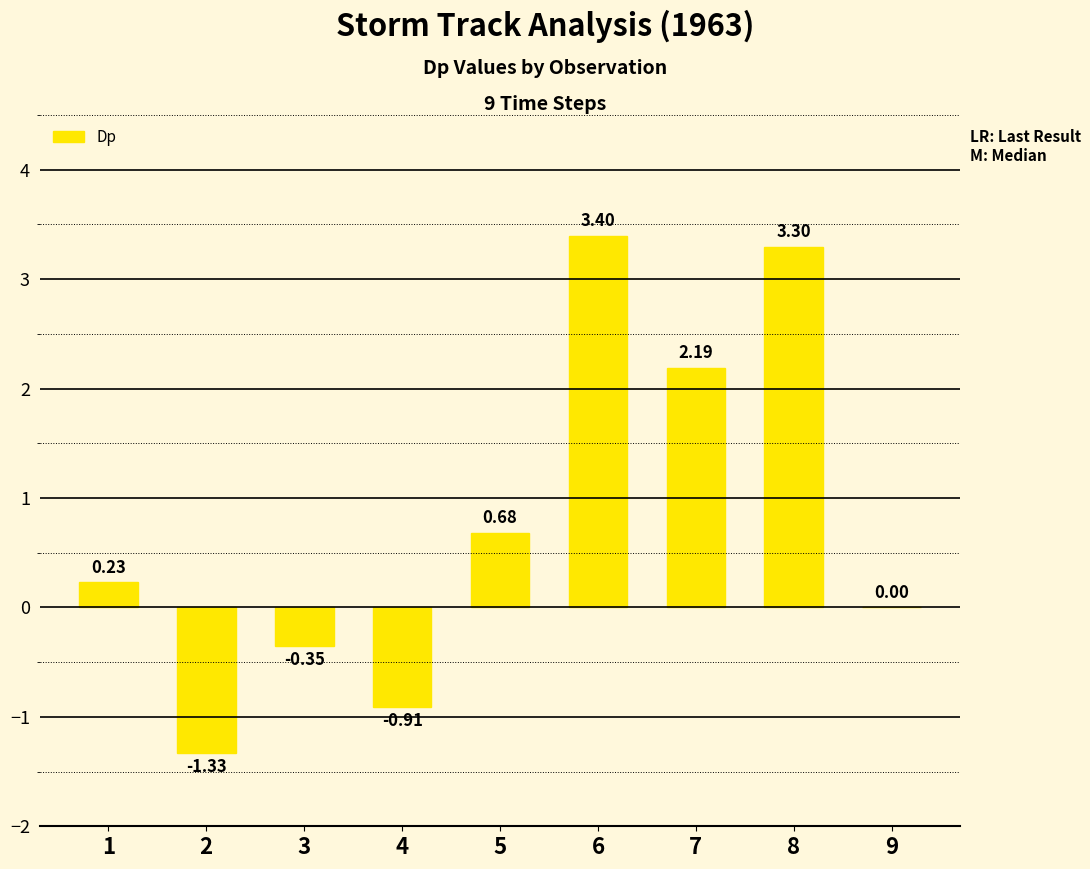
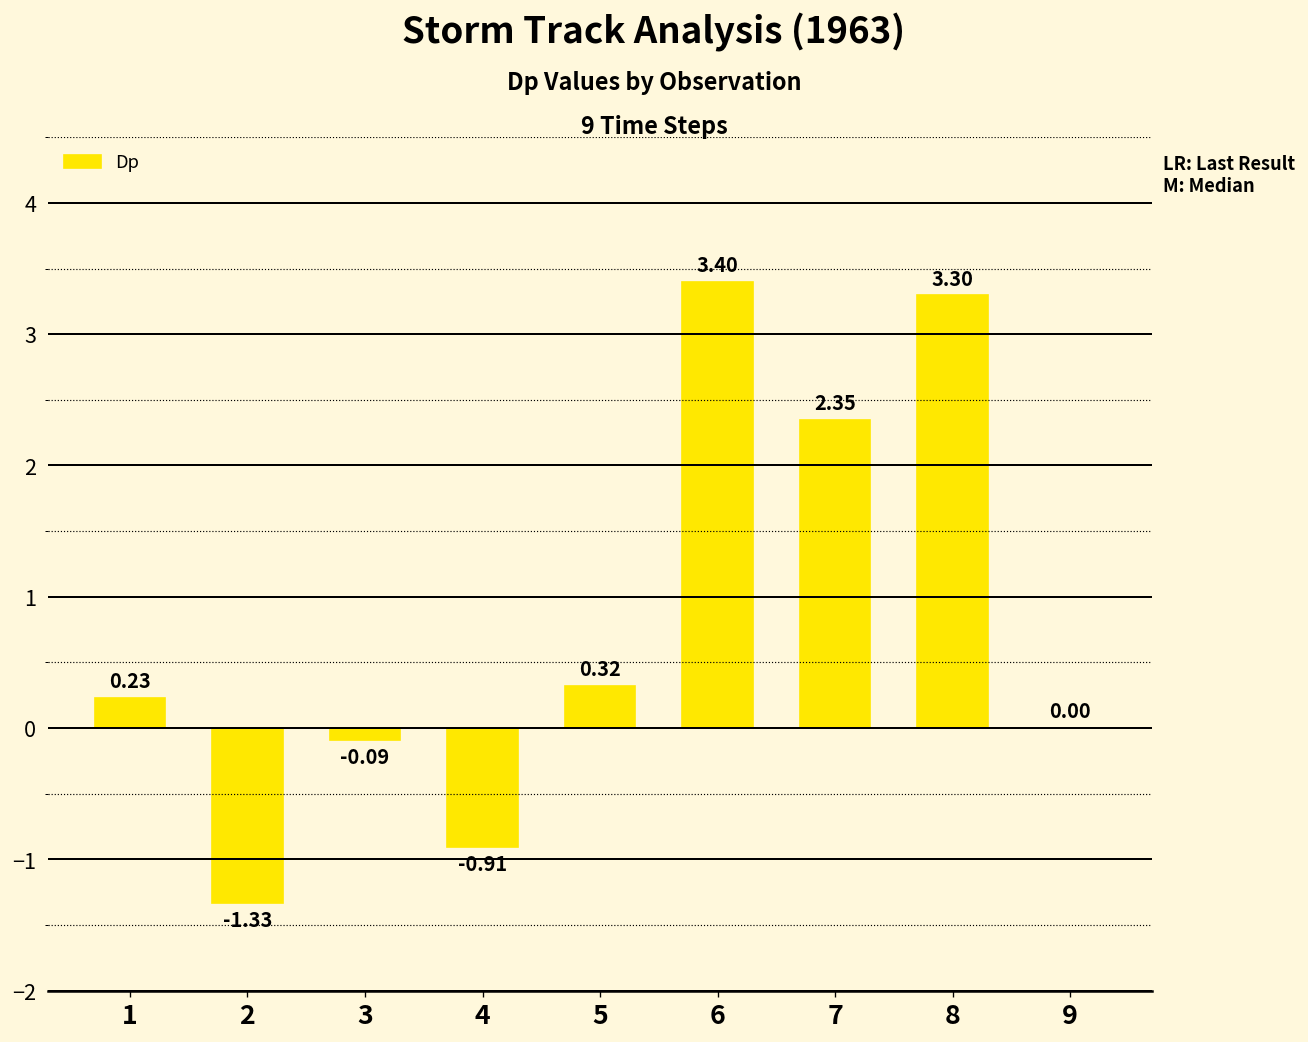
  {
    "1": 0.23,
    "2": -1.33,
-   "3": -0.35,
+   "3": -0.09,
    "4": -0.91,
-   "5": 0.68,
+   "5": 0.32,
    "6": 3.40,
-   "7": 2.19,
+   "7": 2.35,
    "8": 3.30,
    "9": 0.00
  }
